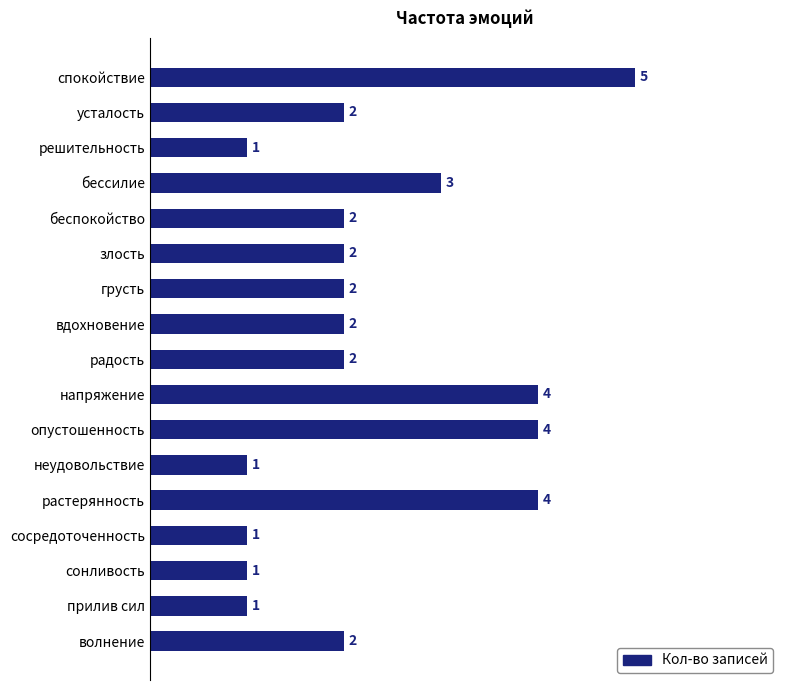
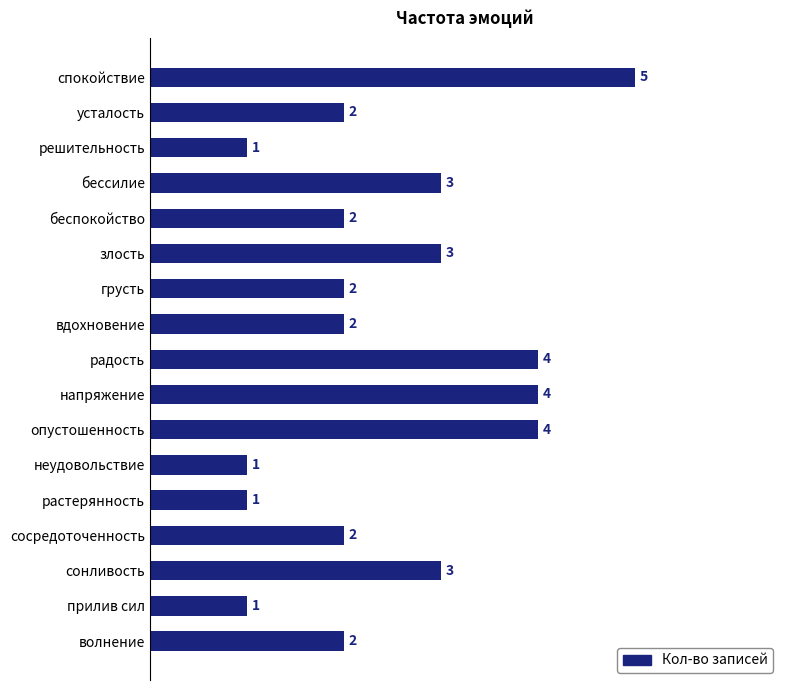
  {
    "спокойствие": 5,
    "усталость": 2,
    "решительность": 1,
    "бессилие": 3,
    "беспокойство": 2,
-   "злость": 2,
+   "злость": 3,
    "грусть": 2,
    "вдохновение": 2,
-   "радость": 2,
+   "радость": 4,
    "напряжение": 4,
    "опустошенность": 4,
    "неудовольствие": 1,
-   "растерянность": 4,
-   "сосредоточенность": 1,
-   "сонливость": 1,
+   "растерянность": 1,
+   "сосредоточенность": 2,
+   "сонливость": 3,
    "прилив сил": 1,
    "волнение": 2
  }
